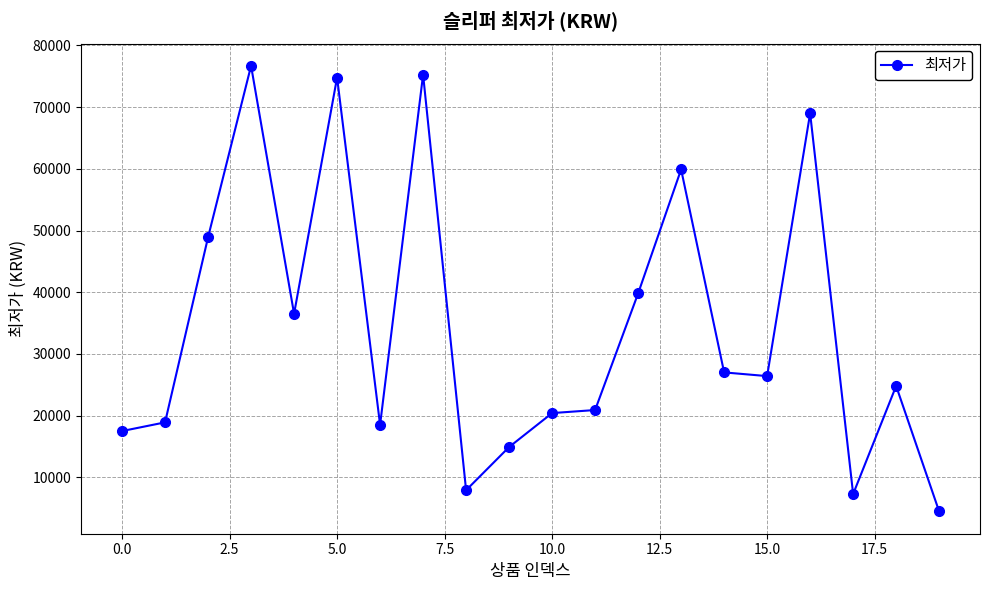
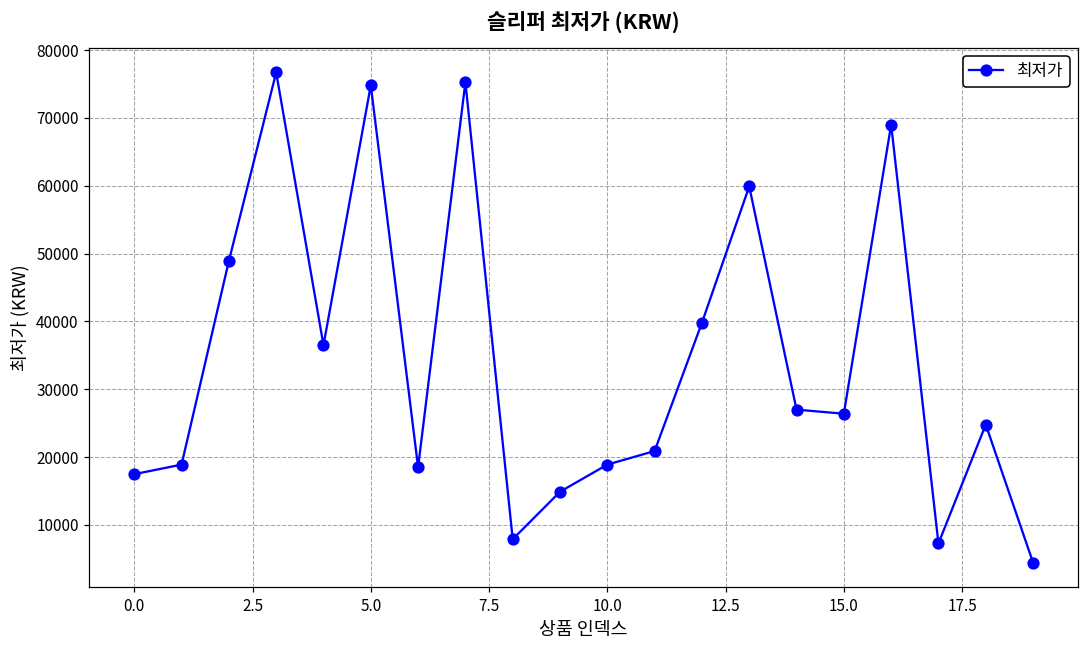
  {
    "0.0": 17000,
    "5.0": 75000,
-   "10.0": 20000,
+   "10.0": 19000,
    "15.0": 26000
  }
